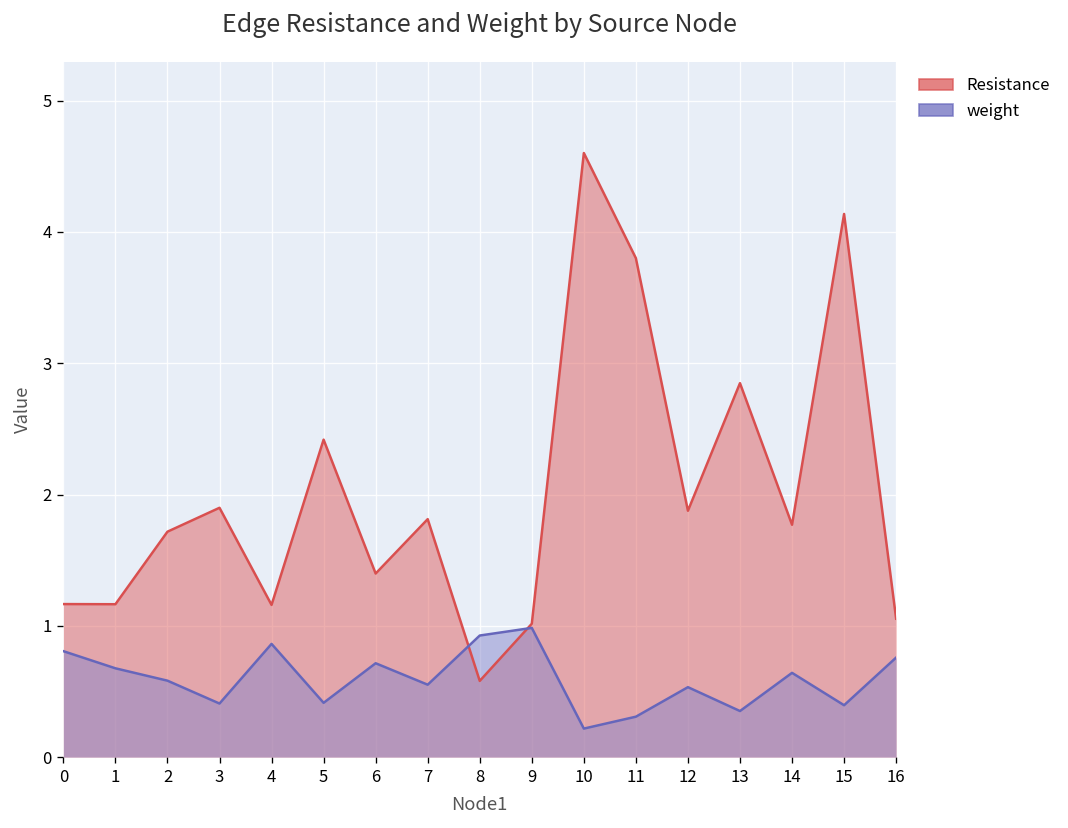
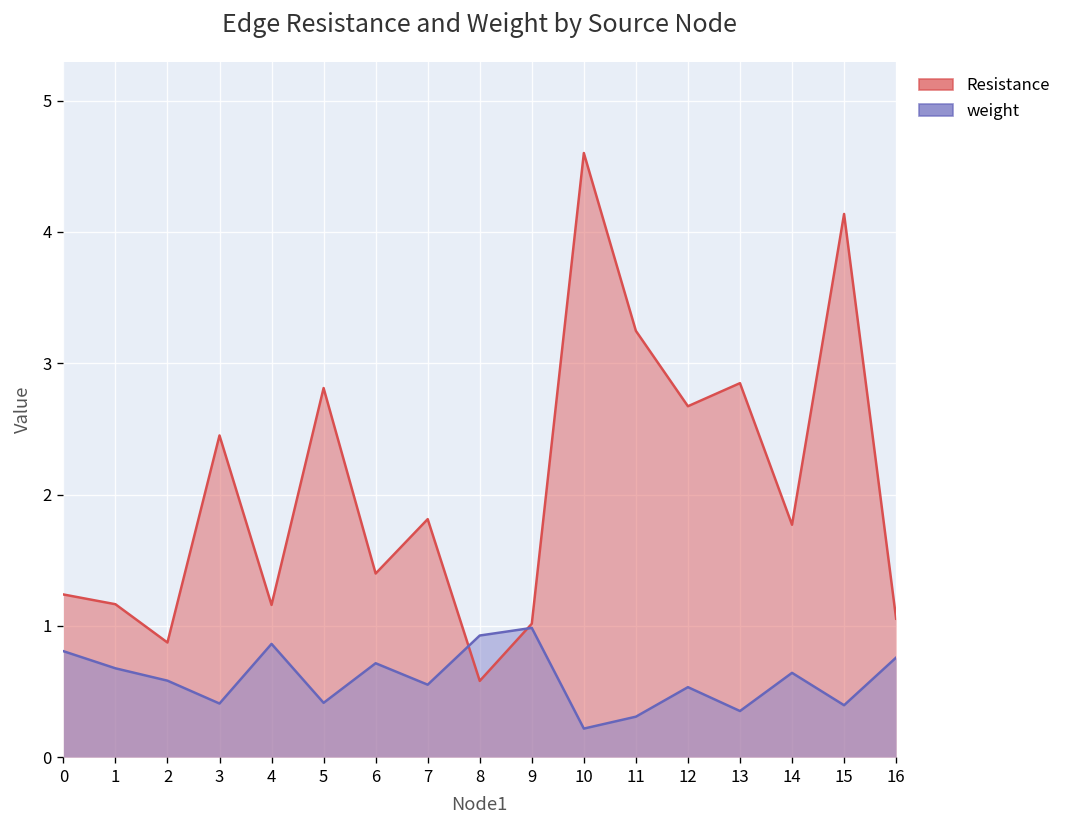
  {
    "Resistance": {
-     "0": 1.17,
+     "0": 1.24,
      "1": 1.16,
-     "2": 1.72,
-     "3": 1.90,
+     "2": 0.87,
+     "3": 2.45,
      "4": 1.16,
-     "5": 2.42,
+     "5": 2.81,
      "6": 1.40,
      "7": 1.81,
      "8": 0.58,
      "9": 1.02,
      "10": 4.60,
-     "11": 3.80,
-     "12": 1.88,
+     "11": 3.25,
+     "12": 2.67,
      "13": 2.85,
      "14": 1.77,
      "15": 4.14,
      "16": 1.05
    }
  }
